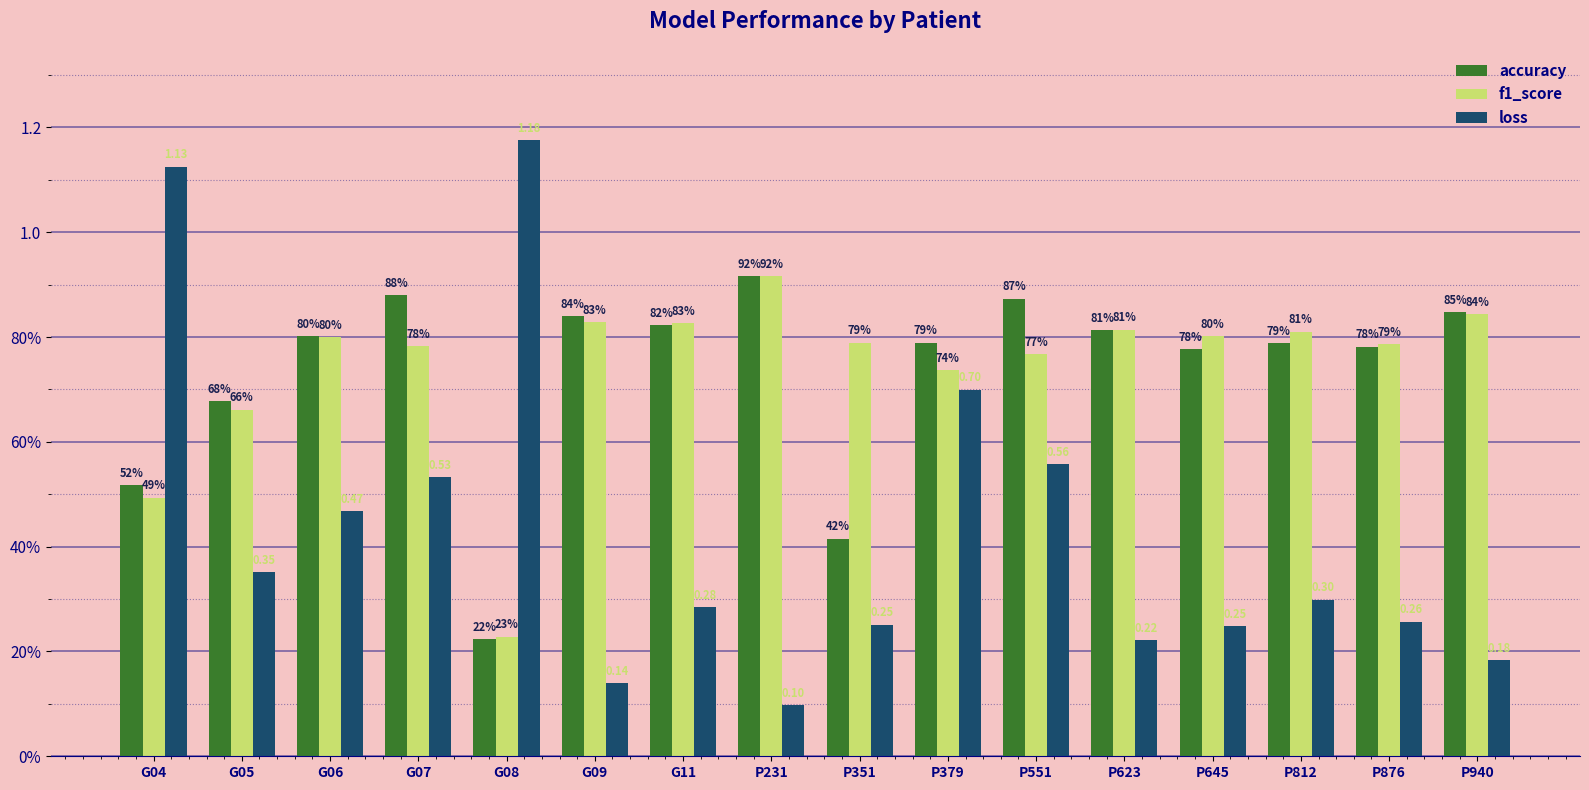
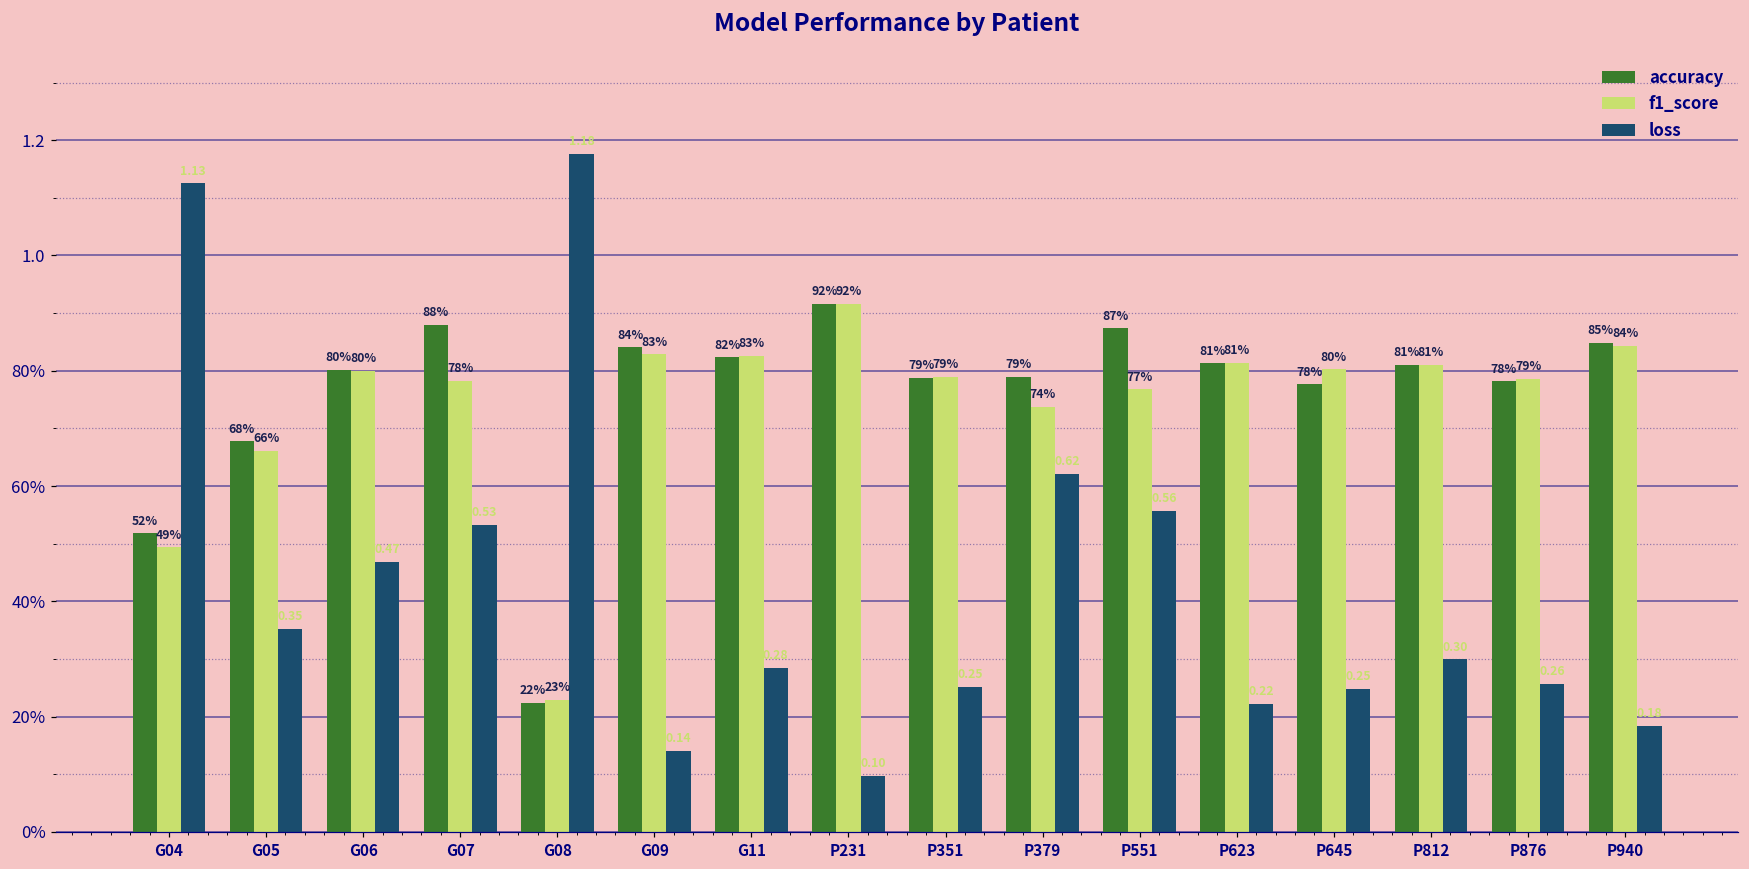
  {
    "accuracy": {
      "G04": "52%",
      "G05": "68%",
      "G06": "80%",
      "G07": "88%",
      "G08": "22%",
      "G09": "84%",
      "G11": "82%",
      "P231": "92%",
-     "P351": "42%",
+     "P351": "79%",
      "P379": "79%",
      "P551": "87%",
      "P623": "81%",
      "P645": "78%",
-     "P812": "79%",
+     "P812": "81%",
      "P876": "78%",
      "P940": "85%"
    },
    "f1_score": {
      "G04": "49%",
      "G05": "66%",
      "G06": "80%",
      "G07": "78%",
      "G08": "23%",
      "G09": "83%",
      "G11": "83%",
      "P231": "92%",
      "P351": "79%",
      "P379": "74%",
      "P551": "77%",
      "P623": "81%",
      "P645": "80%",
      "P812": "81%",
      "P876": "79%",
      "P940": "84%"
    },
    "loss": {
      "G04": "1.13",
      "G05": "0.35",
      "G06": "0.47",
      "G07": "0.53",
      "G08": "1.18",
      "G09": "0.14",
      "G11": "0.28",
      "P231": "0.10",
      "P351": "0.25",
-     "P379": "0.70",
+     "P379": "0.62",
      "P551": "0.56",
      "P623": "0.22",
      "P645": "0.25",
      "P812": "0.30",
      "P876": "0.26",
      "P940": "0.18"
    }
  }
